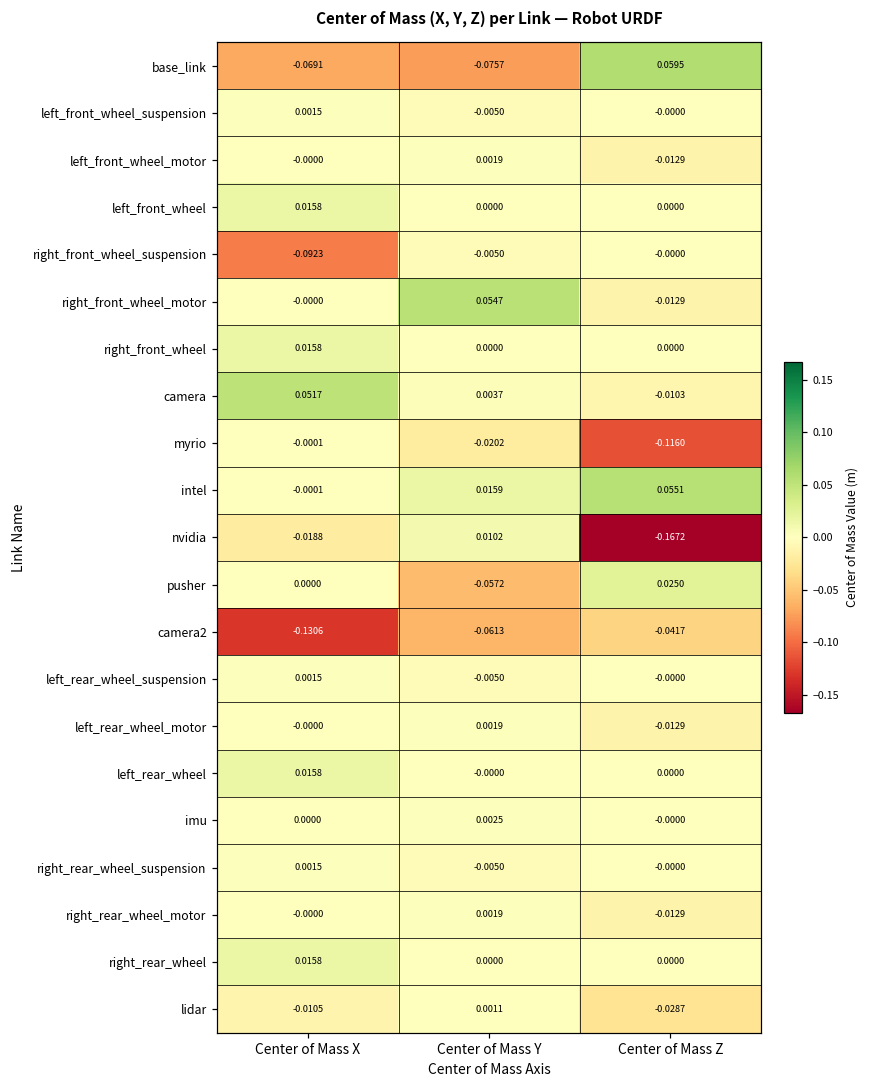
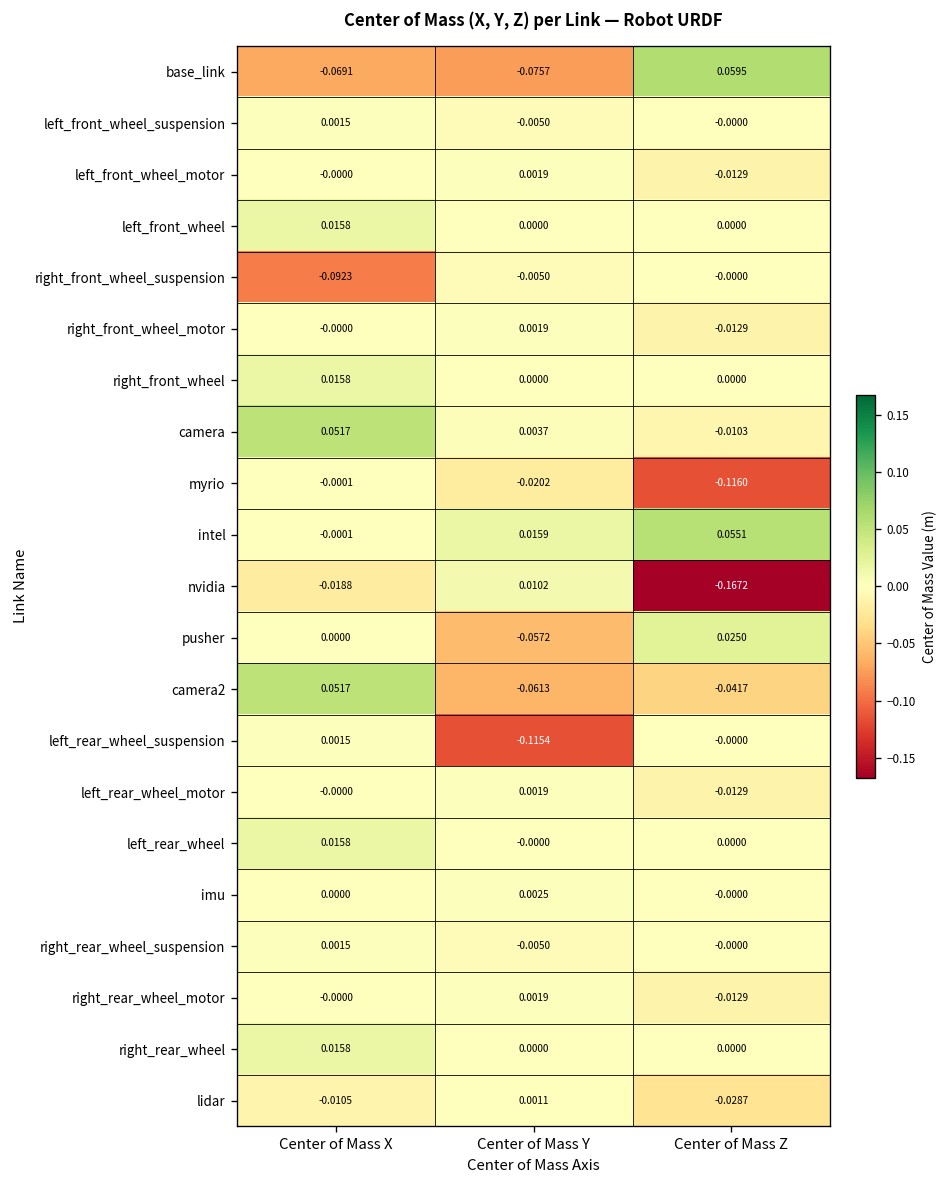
  {
    "base_link": {
      "Center of Mass X": -0.0691,
      "Center of Mass Y": -0.0757,
      "Center of Mass Z": 0.0595
    },
    "left_front_wheel_suspension": {
      "Center of Mass X": 0.0015,
      "Center of Mass Y": -0.0050,
      "Center of Mass Z": -0.0000
    },
    "left_front_wheel_motor": {
      "Center of Mass X": -0.0000,
      "Center of Mass Y": 0.0019,
      "Center of Mass Z": -0.0129
    },
    "left_front_wheel": {
      "Center of Mass X": 0.0158,
      "Center of Mass Y": 0.0000,
      "Center of Mass Z": 0.0000
    },
    "right_front_wheel_suspension": {
      "Center of Mass X": -0.0923,
      "Center of Mass Y": -0.0050,
      "Center of Mass Z": -0.0000
    },
    "right_front_wheel_motor": {
      "Center of Mass X": -0.0000,
-     "Center of Mass Y": 0.0547,
+     "Center of Mass Y": 0.0019,
      "Center of Mass Z": -0.0129
    },
    "right_front_wheel": {
      "Center of Mass X": 0.0158,
      "Center of Mass Y": 0.0000,
      "Center of Mass Z": 0.0000
    },
    "camera": {
      "Center of Mass X": 0.0517,
      "Center of Mass Y": 0.0037,
      "Center of Mass Z": -0.0103
    },
    "myrio": {
      "Center of Mass X": -0.0001,
      "Center of Mass Y": -0.0202,
      "Center of Mass Z": -0.1160
    },
    "intel": {
      "Center of Mass X": -0.0001,
      "Center of Mass Y": 0.0159,
      "Center of Mass Z": 0.0551
    },
    "nvidia": {
      "Center of Mass X": -0.0188,
      "Center of Mass Y": 0.0102,
      "Center of Mass Z": -0.1672
    },
    "pusher": {
      "Center of Mass X": 0.0000,
      "Center of Mass Y": -0.0572,
      "Center of Mass Z": 0.0250
    },
    "camera2": {
-     "Center of Mass X": -0.1306,
+     "Center of Mass X": 0.0517,
      "Center of Mass Y": -0.0613,
      "Center of Mass Z": -0.0417
    },
    "left_rear_wheel_suspension": {
      "Center of Mass X": 0.0015,
-     "Center of Mass Y": -0.0050,
+     "Center of Mass Y": -0.1154,
      "Center of Mass Z": -0.0000
    },
    "left_rear_wheel_motor": {
      "Center of Mass X": -0.0000,
      "Center of Mass Y": 0.0019,
      "Center of Mass Z": -0.0129
    },
    "left_rear_wheel": {
      "Center of Mass X": 0.0158,
      "Center of Mass Y": -0.0000,
      "Center of Mass Z": 0.0000
    },
    "imu": {
      "Center of Mass X": 0.0000,
      "Center of Mass Y": 0.0025,
      "Center of Mass Z": -0.0000
    },
    "right_rear_wheel_suspension": {
      "Center of Mass X": 0.0015,
      "Center of Mass Y": -0.0050,
      "Center of Mass Z": -0.0000
    },
    "right_rear_wheel_motor": {
      "Center of Mass X": -0.0000,
      "Center of Mass Y": 0.0019,
      "Center of Mass Z": -0.0129
    },
    "right_rear_wheel": {
      "Center of Mass X": 0.0158,
      "Center of Mass Y": 0.0000,
      "Center of Mass Z": 0.0000
    },
    "lidar": {
      "Center of Mass X": -0.0105,
      "Center of Mass Y": 0.0011,
      "Center of Mass Z": -0.0287
    }
  }
